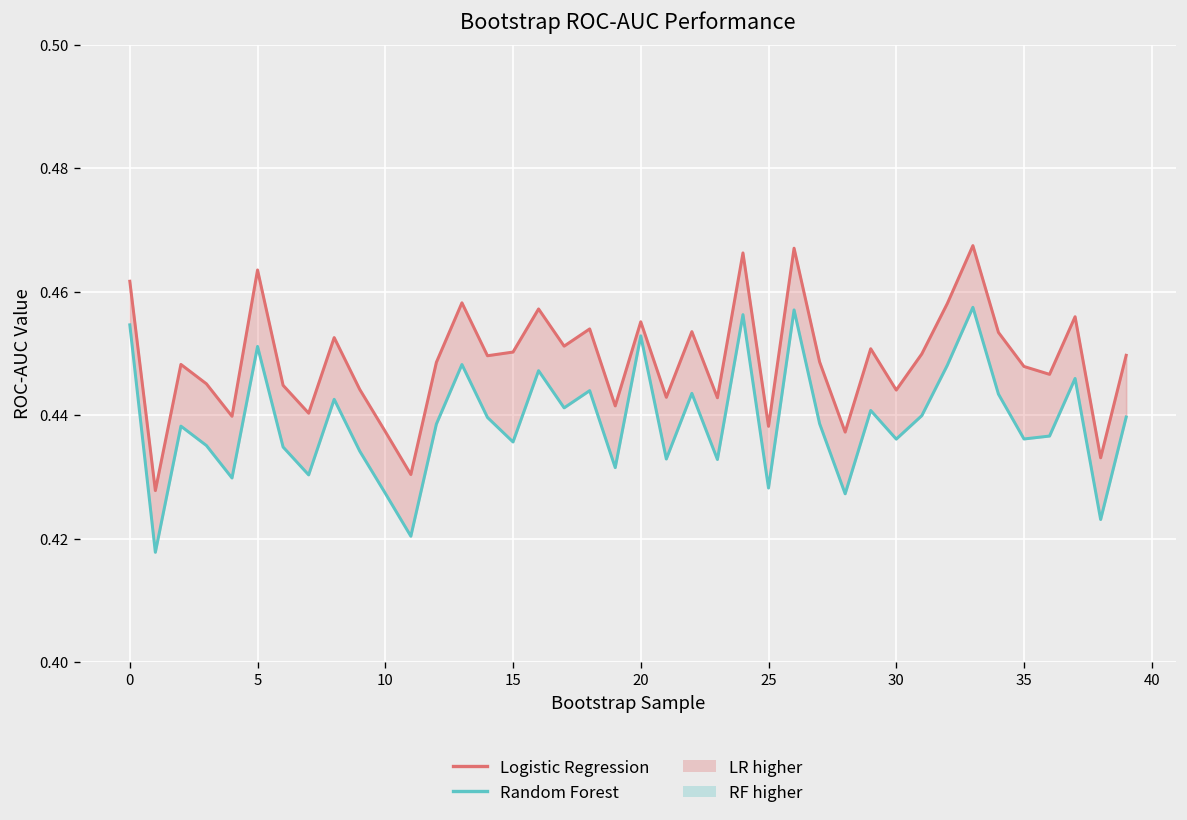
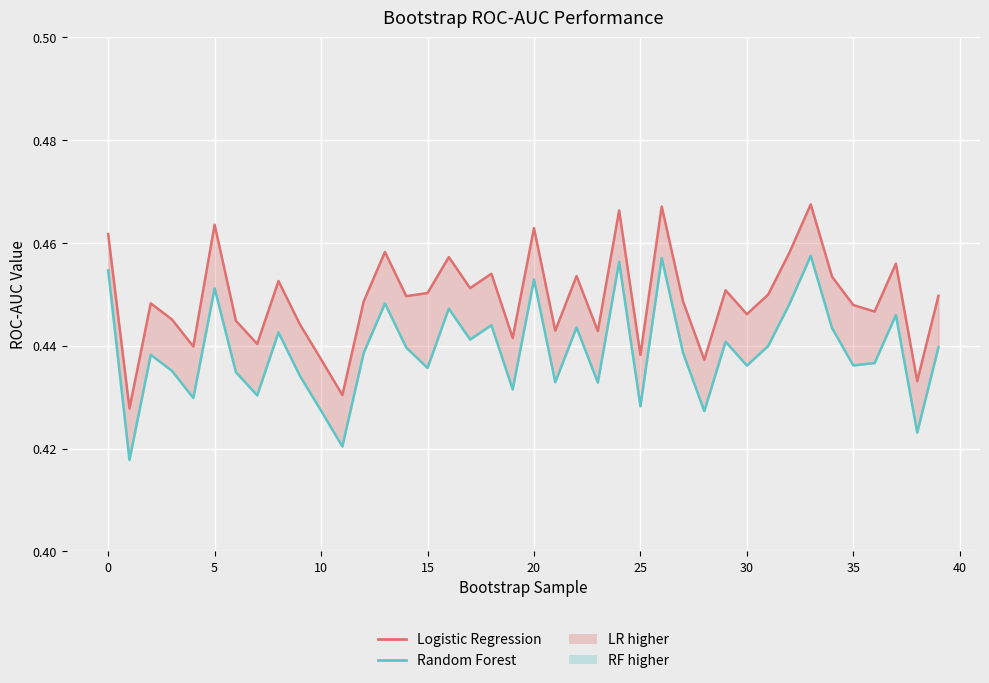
  {
    "Logistic Regression": {
      "0": 0.462,
      "5": 0.464,
      "10": 0.437,
      "15": 0.450,
-     "20": 0.455,
+     "20": 0.463,
      "25": 0.438,
-     "30": 0.444,
+     "30": 0.446,
      "35": 0.448
    },
    "Random Forest": {
      "0": 0.455,
      "5": 0.451,
      "10": 0.427,
      "15": 0.436,
      "20": 0.453,
      "25": 0.428,
      "30": 0.436,
      "35": 0.436
    }
  }
